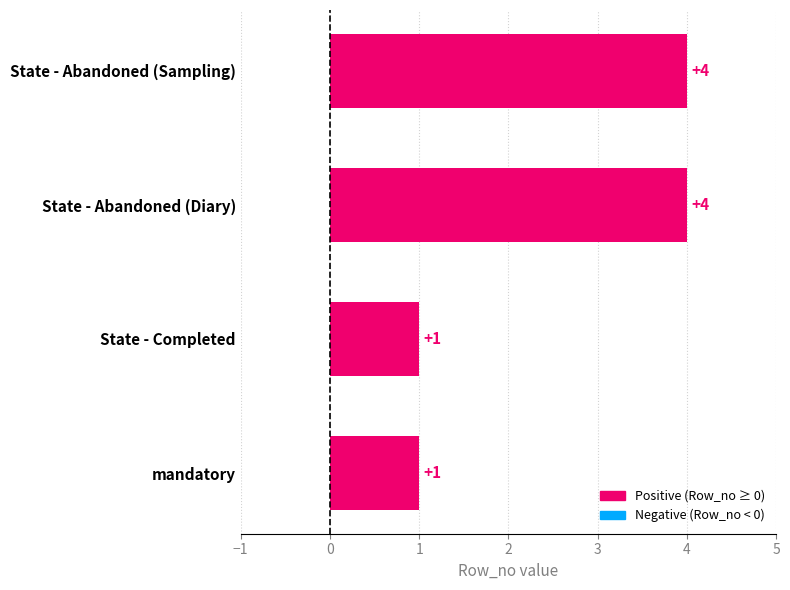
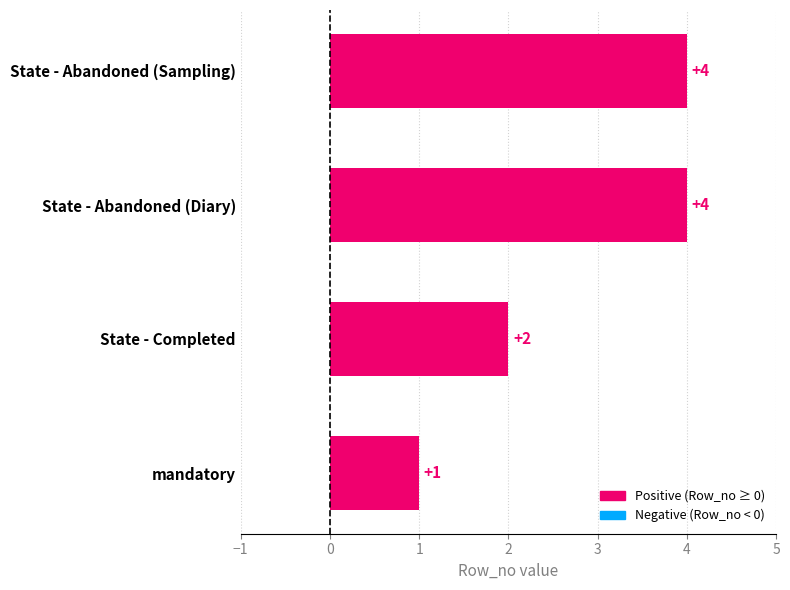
  {
    "State - Abandoned (Sampling)": "+4",
    "State - Abandoned (Diary)": "+4",
-   "State - Completed": "+1",
+   "State - Completed": "+2",
    "mandatory": "+1"
  }
